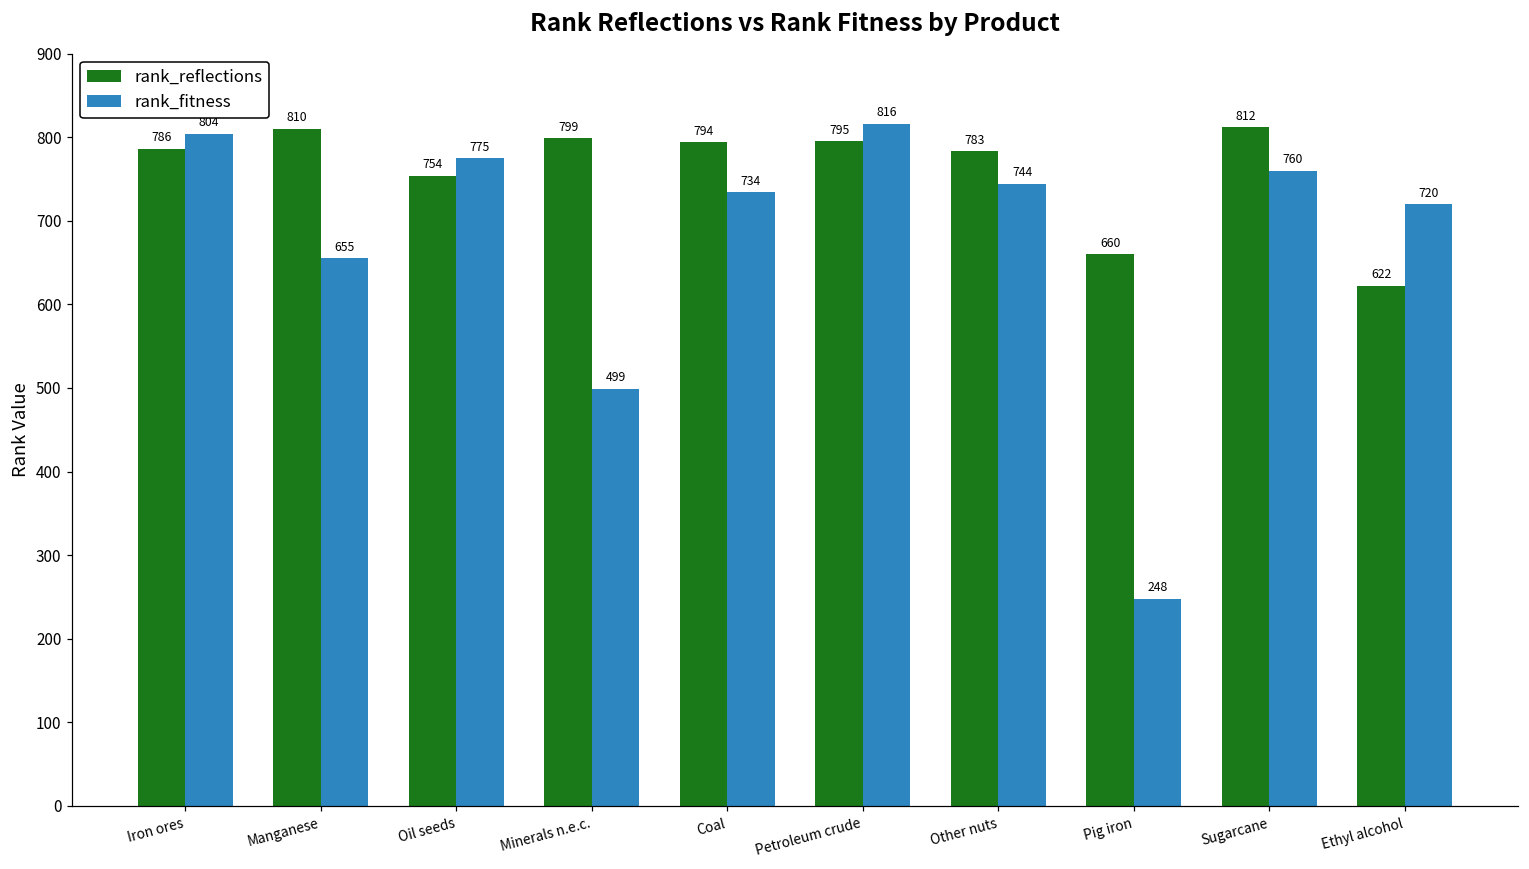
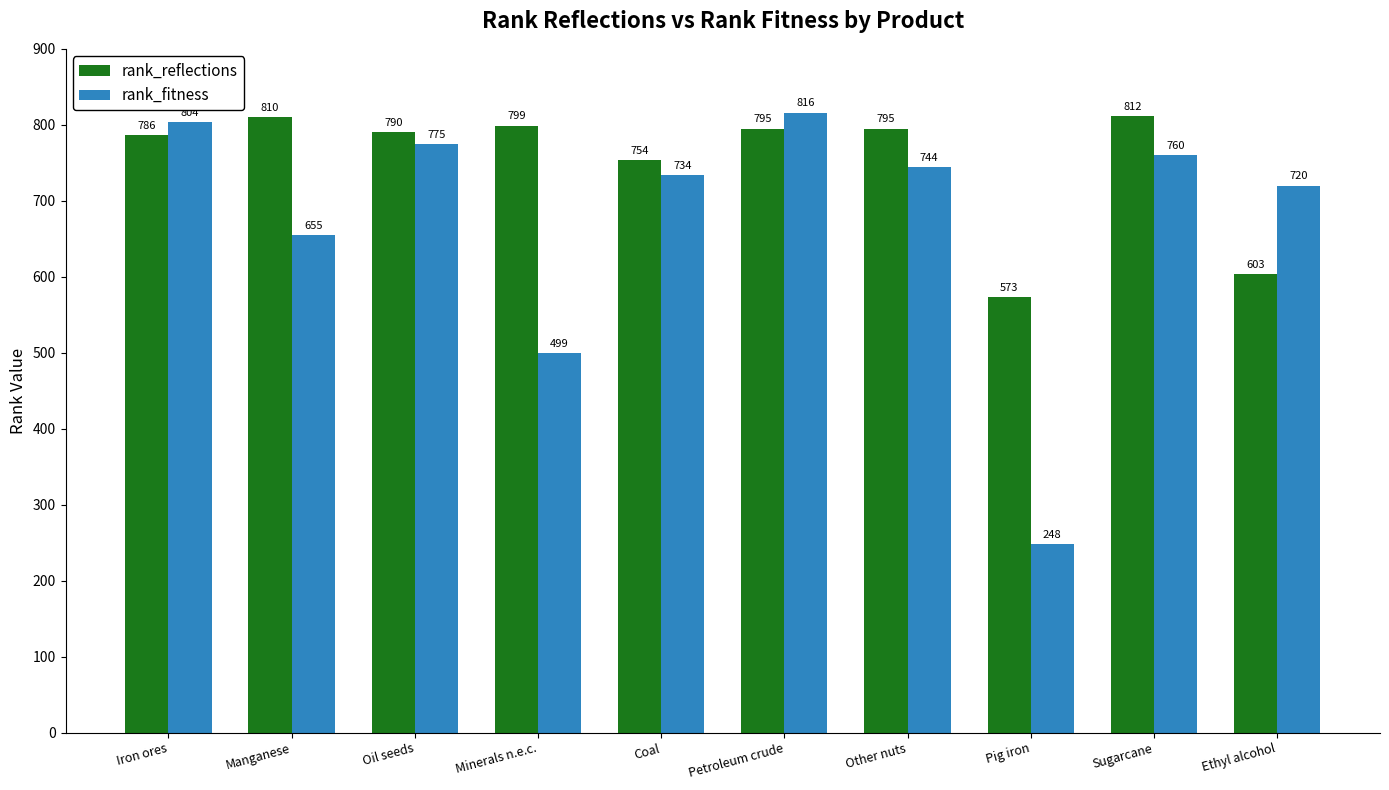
  {
    "rank_reflections": {
      "Iron ores": 786,
      "Manganese": 810,
-     "Oil seeds": 754,
+     "Oil seeds": 790,
      "Minerals n.e.c.": 799,
-     "Coal": 794,
+     "Coal": 754,
      "Petroleum crude": 795,
-     "Other nuts": 783,
-     "Pig iron": 660,
+     "Other nuts": 795,
+     "Pig iron": 573,
      "Sugarcane": 812,
-     "Ethyl alcohol": 622
+     "Ethyl alcohol": 603
    },
    "rank_fitness": {
      "Manganese": 655,
      "Oil seeds": 775,
      "Minerals n.e.c.": 499,
      "Coal": 734,
      "Petroleum crude": 816,
      "Other nuts": 744,
      "Pig iron": 248,
      "Sugarcane": 760,
      "Ethyl alcohol": 720
    }
  }
